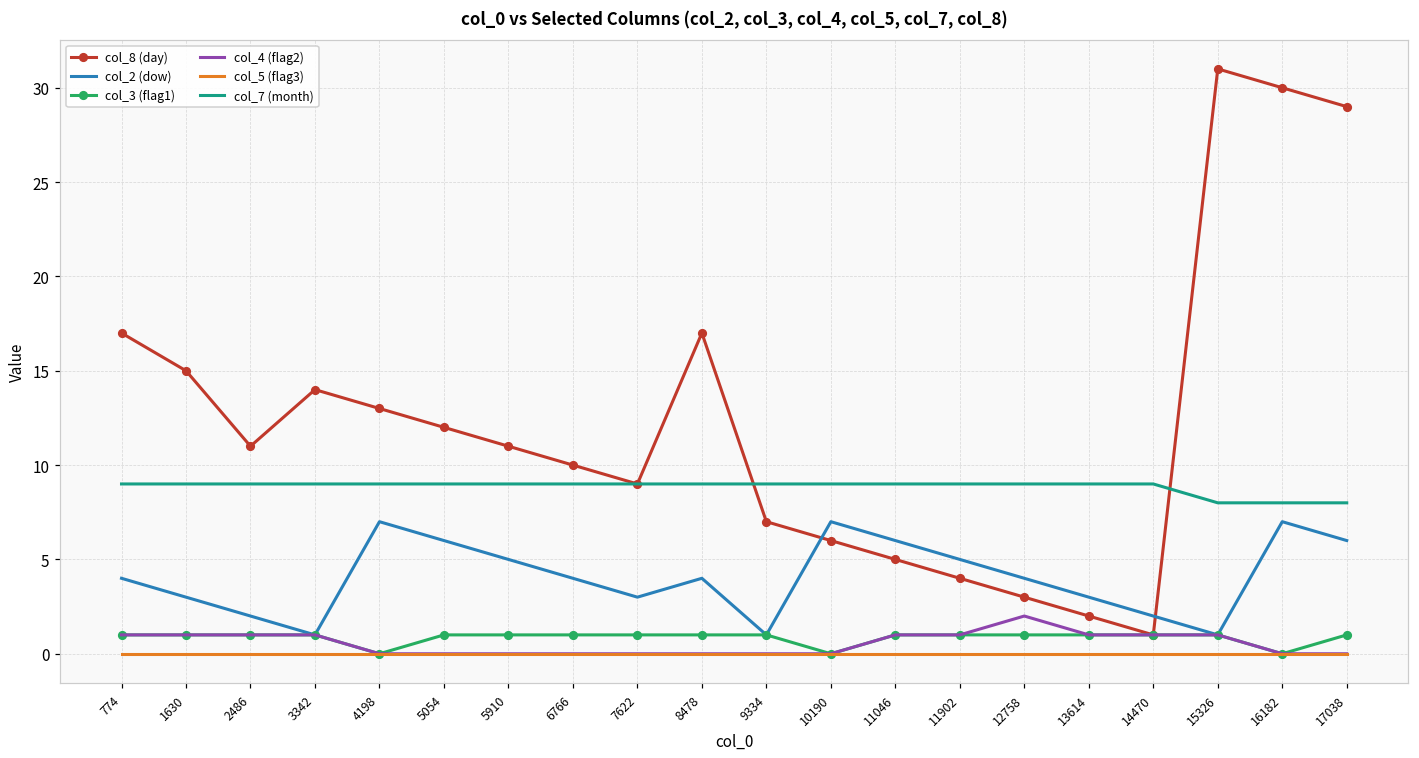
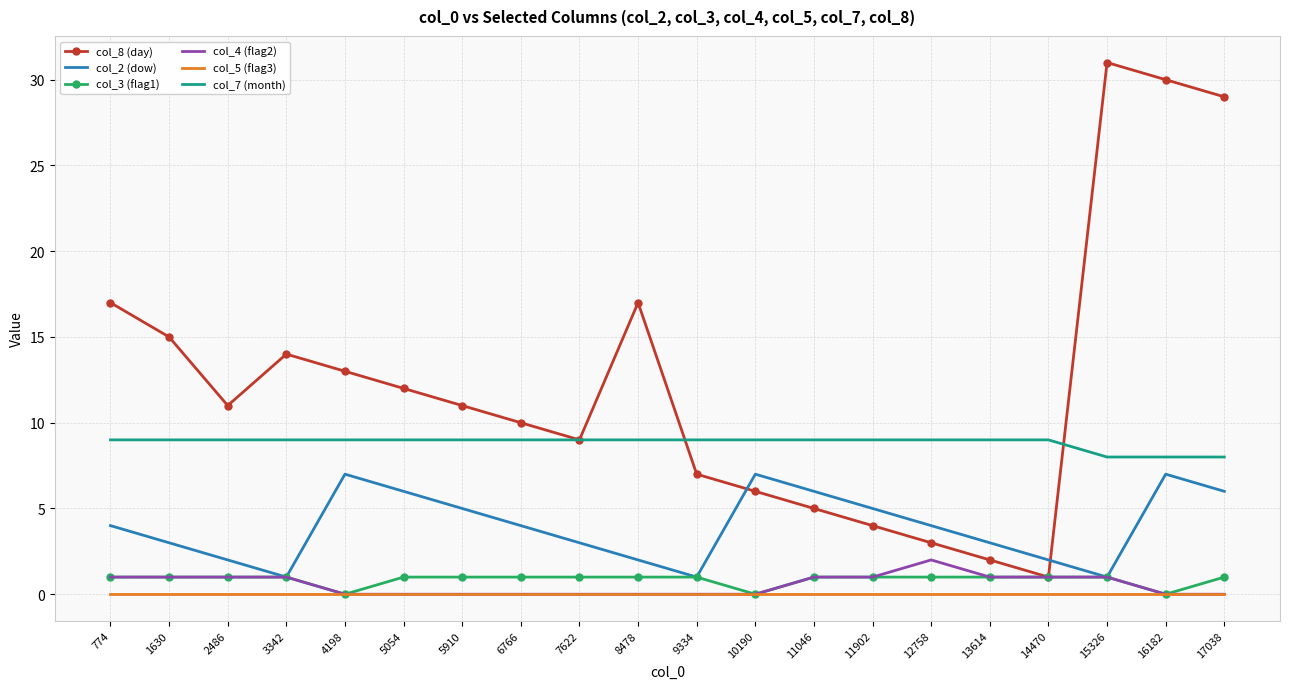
  {
    "col_8 (day)": {
      "774": 17,
      "1630": 15,
      "2486": 11,
      "3342": 14,
      "4198": 13,
      "5054": 12,
      "5910": 11,
      "6766": 10,
      "8478": 17,
      "9334": 7,
      "10190": 6,
      "11046": 5,
      "11902": 4,
      "12758": 3,
      "13614": 2,
      "15326": 31,
      "16182": 30,
      "17038": 29
    },
    "col_2 (dow)": {
      "774": 4,
      "1630": 3,
      "2486": 2,
      "4198": 7,
      "5054": 6,
      "5910": 5,
      "6766": 4,
      "7622": 3,
-     "8478": 4,
+     "8478": 2,
      "10190": 7,
      "11046": 6,
      "11902": 5,
      "12758": 4,
      "13614": 3,
      "14470": 2,
      "16182": 7,
      "17038": 6
    },
    "col_4 (flag2)": {
      "12758": 2
    },
    "col_5 (flag3)": {
      "774": 0,
      "1630": 0,
      "2486": 0,
      "3342": 0,
      "11046": 0,
      "11902": 0,
      "12758": 0,
      "13614": 0,
      "14470": 0,
      "15326": 0
    }
  }
